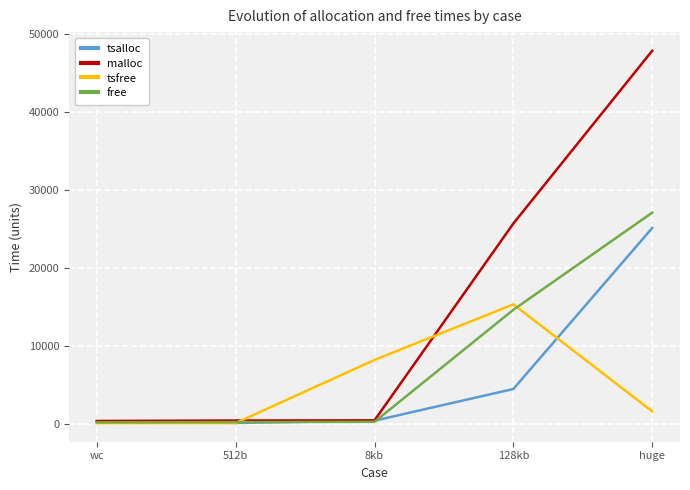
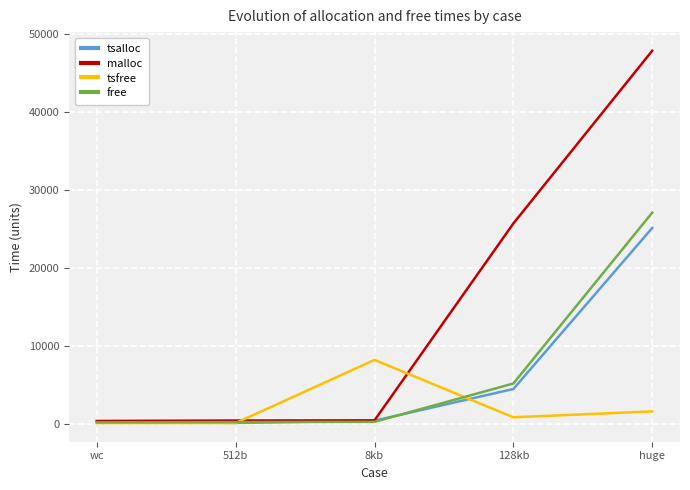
  {
    "tsalloc": {
      "128kb": 4000,
      "huge": 25000
    },
    "malloc": {
      "128kb": 26000,
      "huge": 48000
    },
    "tsfree": {
      "8kb": 8000,
-     "128kb": 15000,
+     "128kb": 1000,
      "huge": 2000
    },
    "free": {
-     "128kb": 15000,
+     "128kb": 5000,
      "huge": 27000
    }
  }
